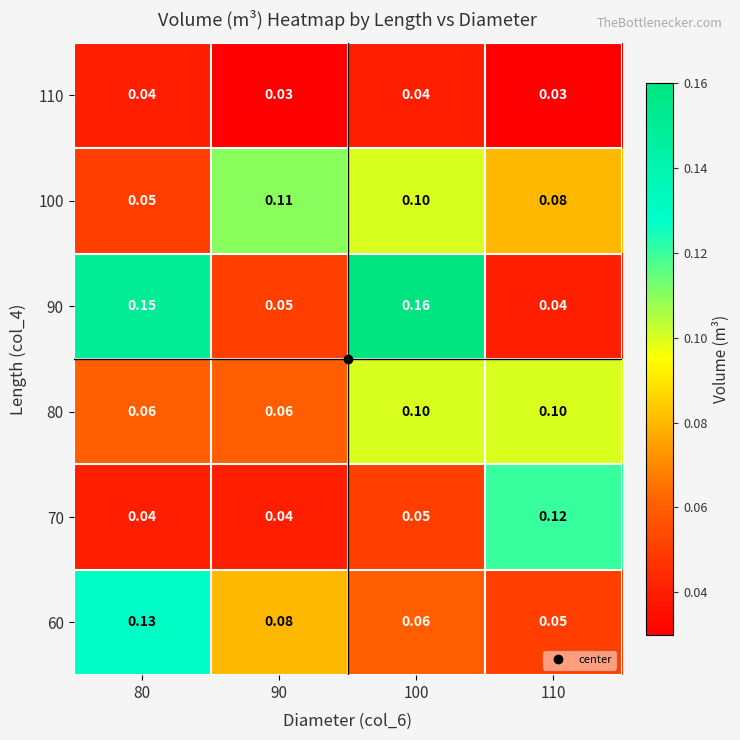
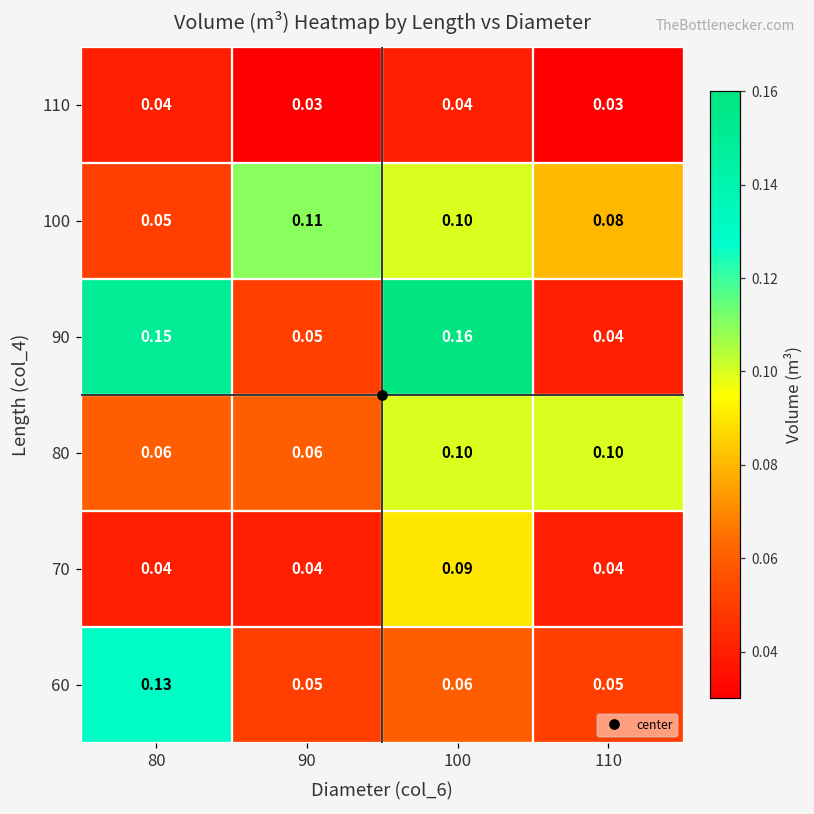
  {
    "110": {
      "80": 0.04,
      "90": 0.03,
      "100": 0.04,
      "110": 0.03
    },
    "100": {
      "80": 0.05,
      "90": 0.11,
      "100": 0.10,
      "110": 0.08
    },
    "90": {
      "80": 0.15,
      "90": 0.05,
      "100": 0.16,
      "110": 0.04
    },
    "80": {
      "80": 0.06,
      "90": 0.06,
      "100": 0.10,
      "110": 0.10
    },
    "70": {
      "80": 0.04,
      "90": 0.04,
-     "100": 0.05,
-     "110": 0.12
+     "100": 0.09,
+     "110": 0.04
    },
    "60": {
      "80": 0.13,
-     "90": 0.08,
+     "90": 0.05,
      "100": 0.06,
      "110": 0.05
    }
  }
